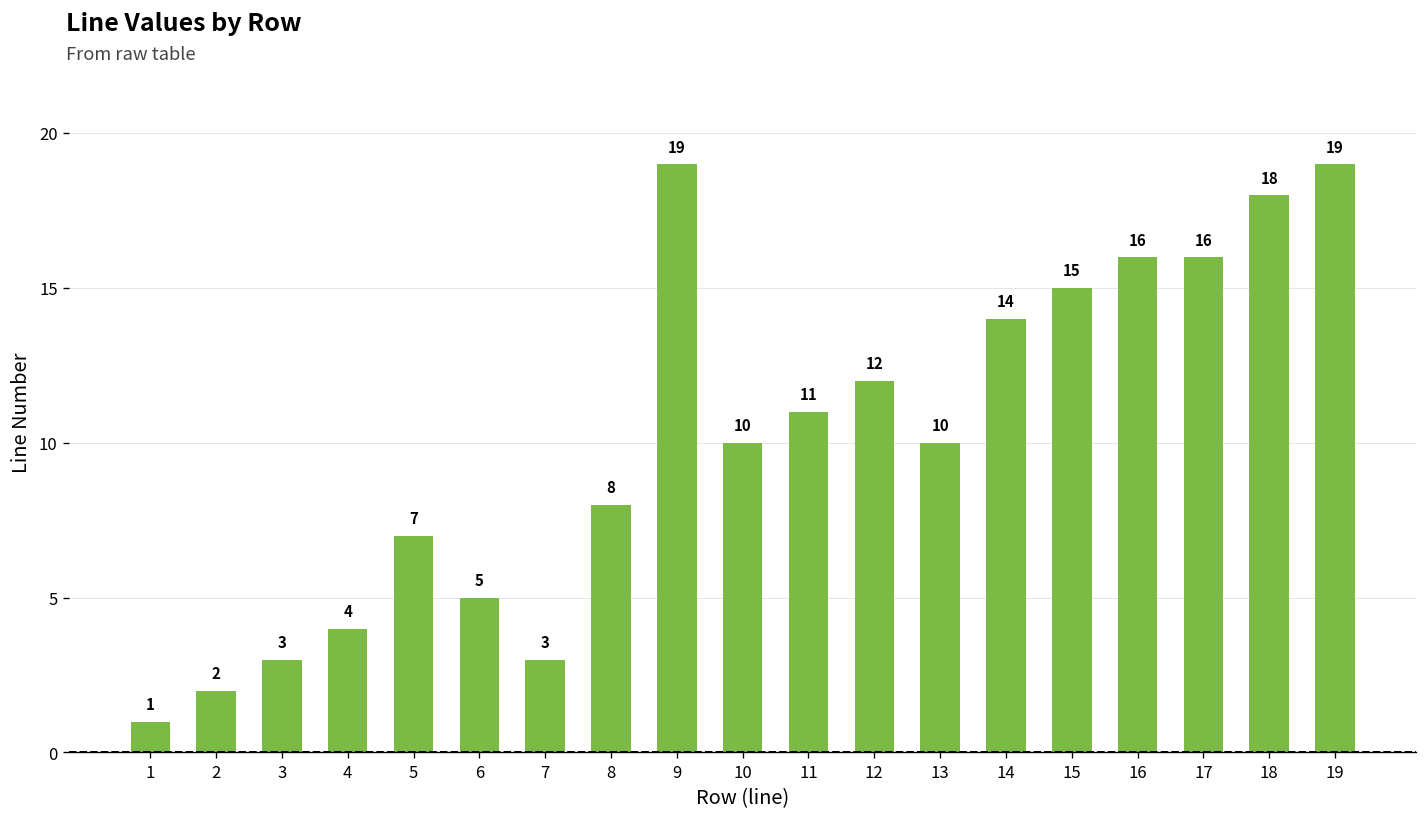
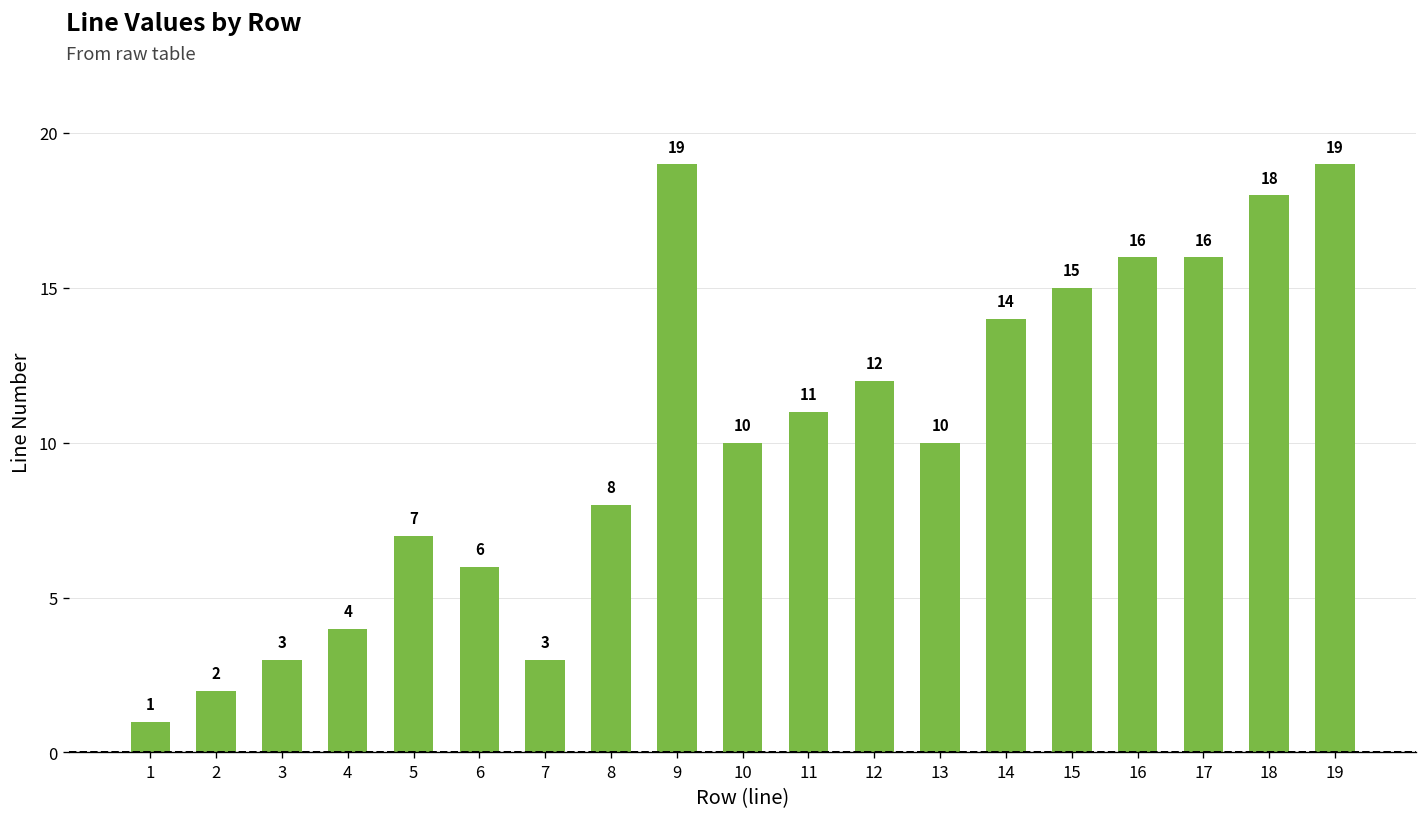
  {
    "1": 1,
    "2": 2,
    "3": 3,
    "4": 4,
    "5": 7,
-   "6": 5,
+   "6": 6,
    "7": 3,
    "8": 8,
    "9": 19,
    "10": 10,
    "11": 11,
    "12": 12,
    "13": 10,
    "14": 14,
    "15": 15,
    "16": 16,
    "17": 16,
    "18": 18,
    "19": 19
  }
